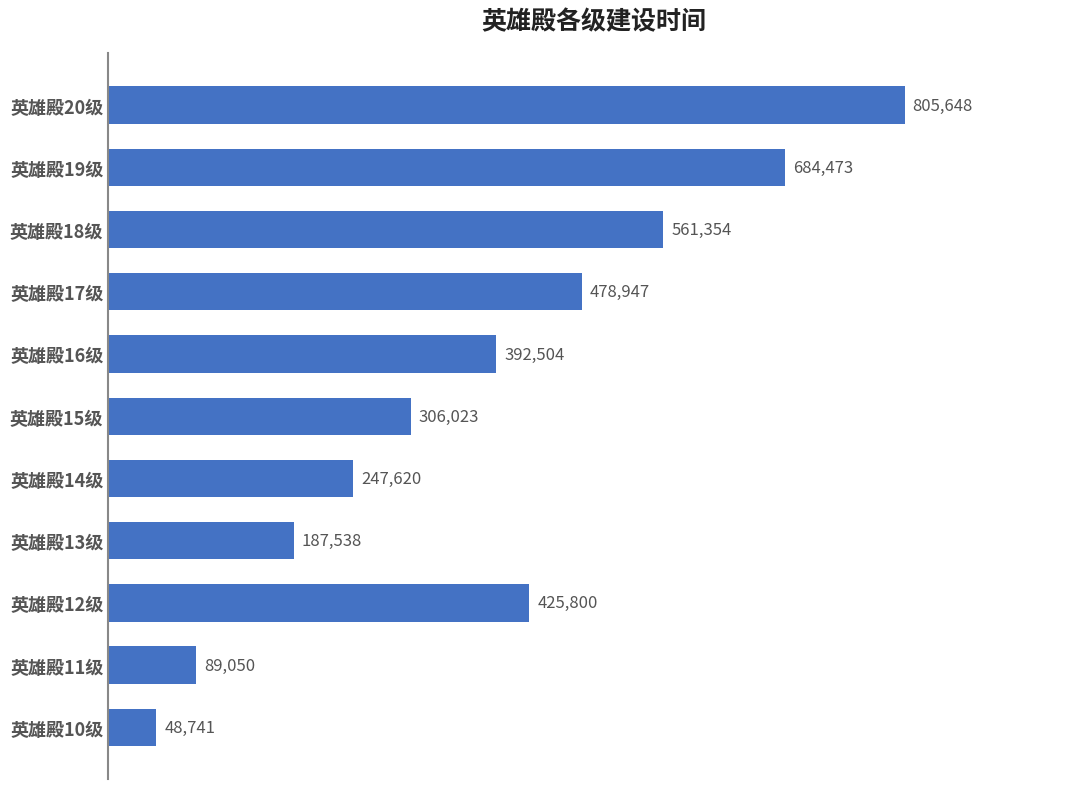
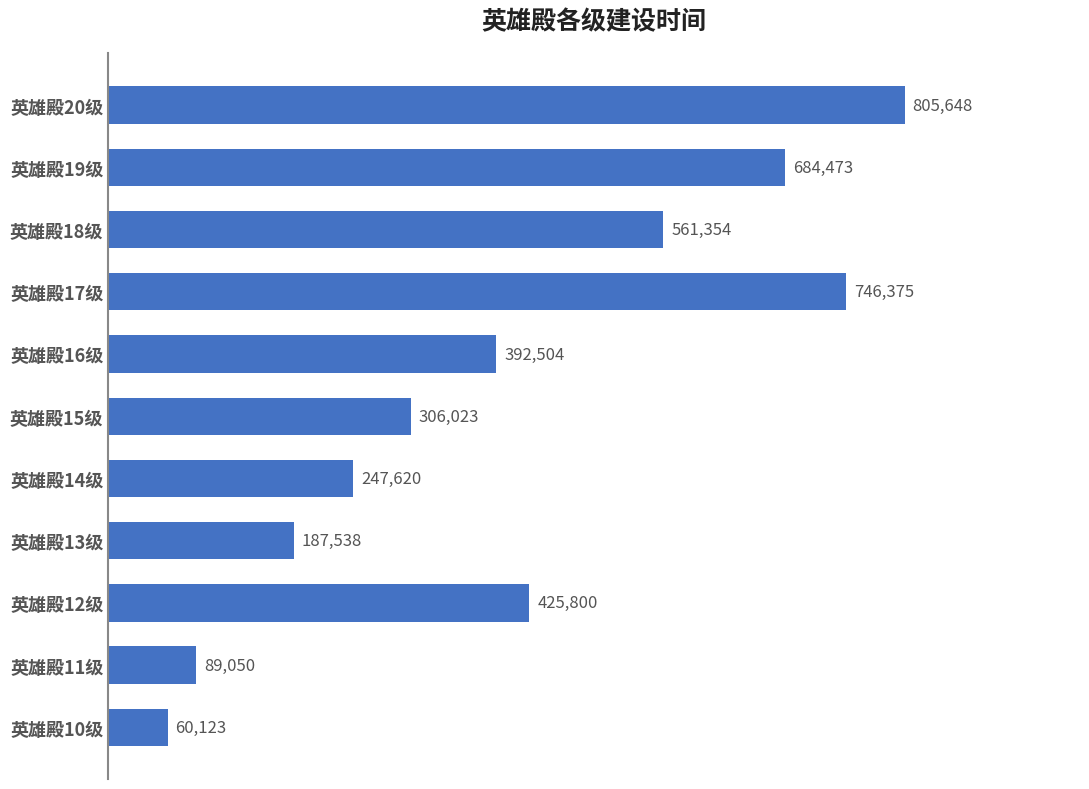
  {
    "英雄殿20级": "805,648",
    "英雄殿19级": "684,473",
    "英雄殿18级": "561,354",
-   "英雄殿17级": "478,947",
+   "英雄殿17级": "746,375",
    "英雄殿16级": "392,504",
    "英雄殿15级": "306,023",
    "英雄殿14级": "247,620",
    "英雄殿13级": "187,538",
    "英雄殿12级": "425,800",
    "英雄殿11级": "89,050",
-   "英雄殿10级": "48,741"
+   "英雄殿10级": "60,123"
  }
